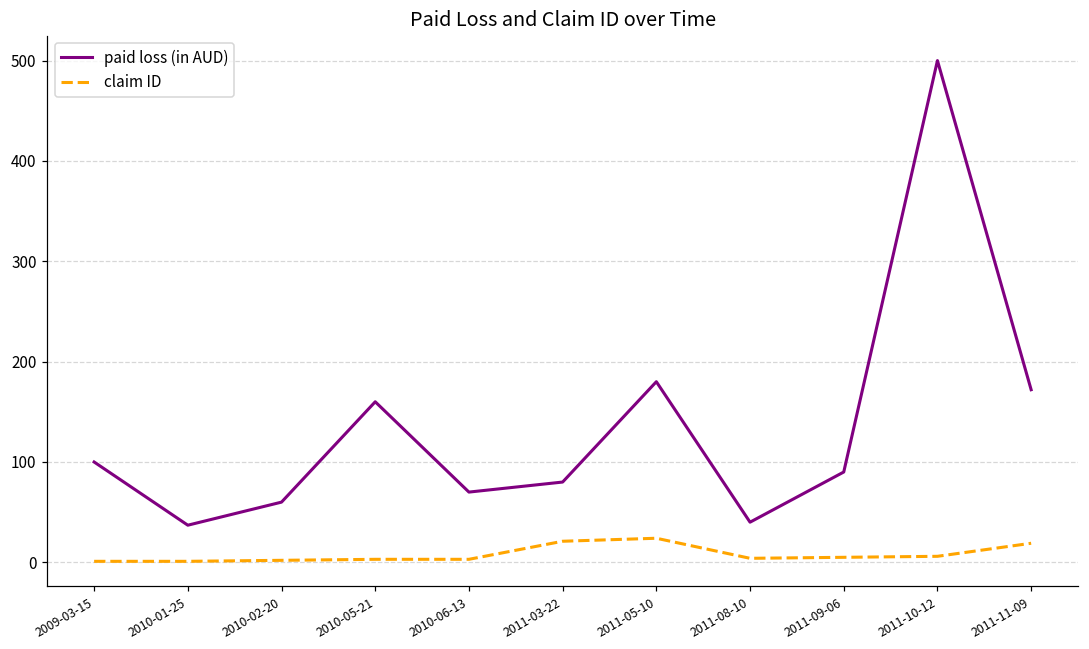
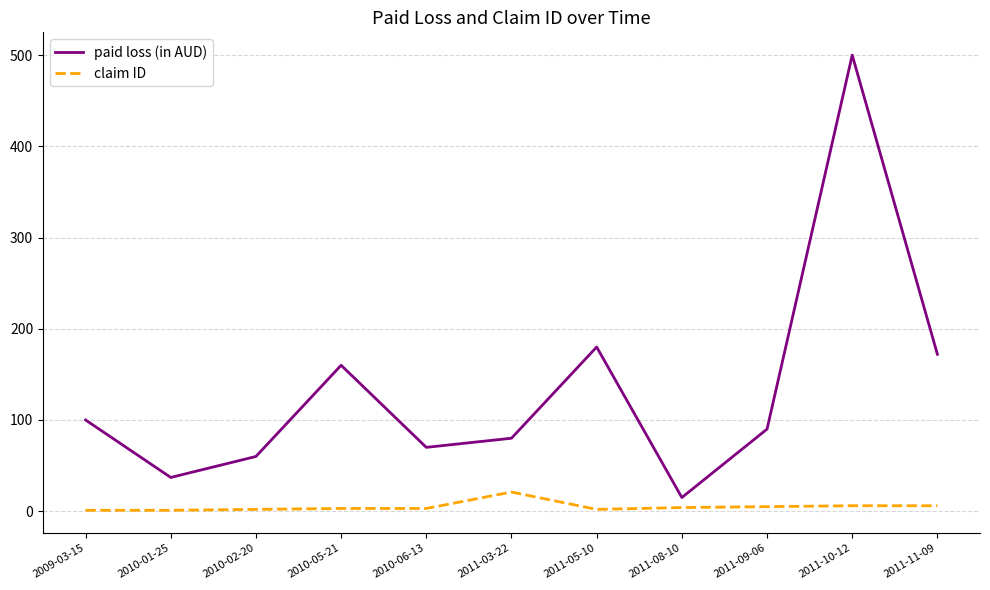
  {
    "paid loss (in AUD)": {
      "2009-03-15": 100,
      "2010-01-25": 40,
      "2010-02-20": 60,
      "2010-05-21": 160,
      "2010-06-13": 70,
      "2011-03-22": 80,
      "2011-05-10": 180,
-     "2011-08-10": 40,
+     "2011-08-10": 20,
      "2011-09-06": 90,
      "2011-10-12": 500,
      "2011-11-09": 170
    },
    "claim ID": {
      "2009-03-15": 0,
      "2010-01-25": 0,
      "2010-02-20": 0,
      "2010-05-21": 0,
      "2010-06-13": 0,
      "2011-03-22": 20,
-     "2011-05-10": 20,
+     "2011-05-10": 0,
      "2011-08-10": 0,
      "2011-09-06": 10,
      "2011-10-12": 10,
-     "2011-11-09": 20
+     "2011-11-09": 10
    }
  }
